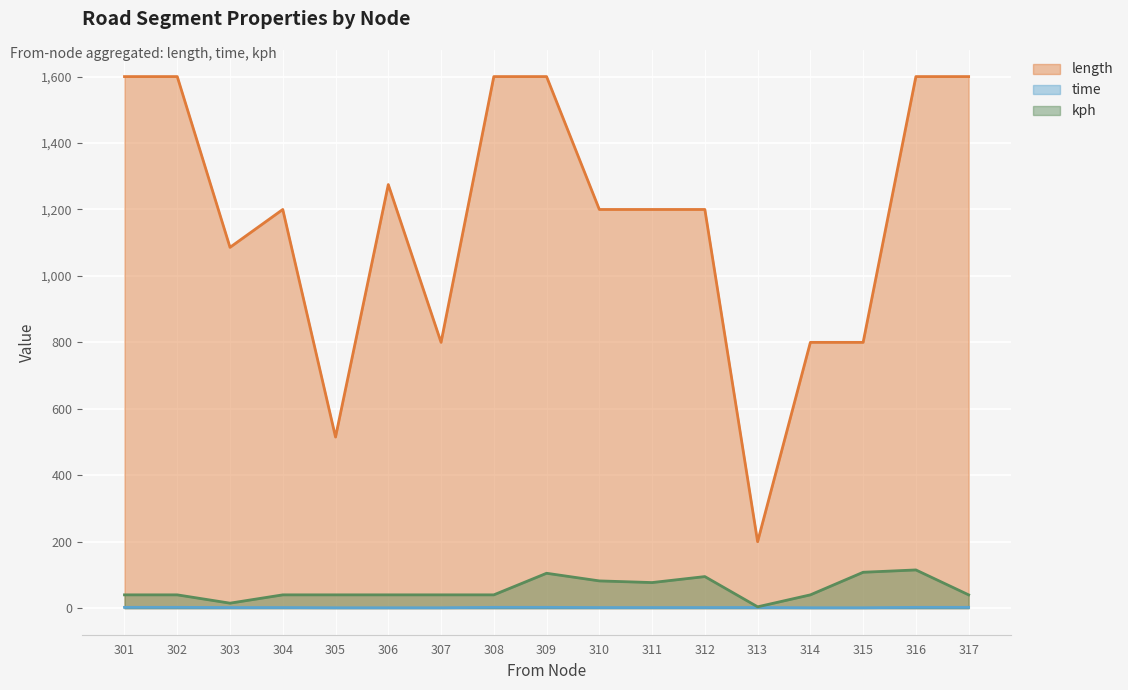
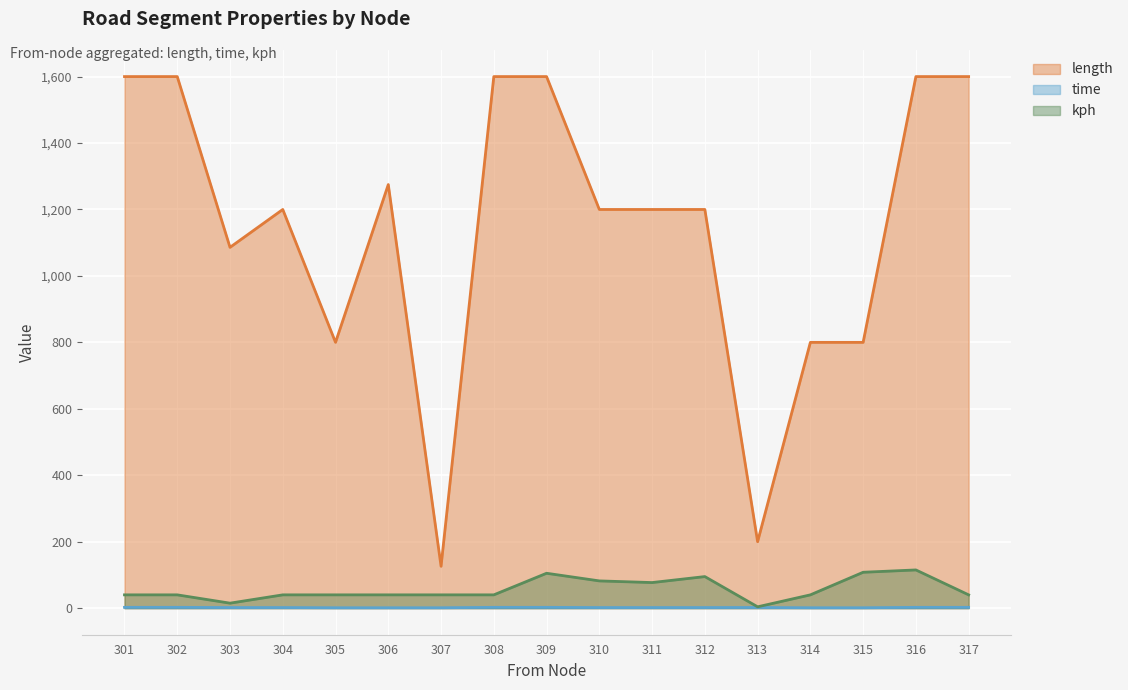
  {
    "length": {
      "301": "1,600",
      "302": "1,600",
      "303": "1,090",
      "304": "1,200",
-     "305": "520",
+     "305": "800",
      "306": "1,280",
-     "307": "800",
+     "307": "130",
      "308": "1,600",
      "309": "1,600",
      "310": "1,200",
      "311": "1,200",
      "312": "1,200",
      "313": "200",
      "314": "800",
      "315": "800",
      "316": "1,600",
      "317": "1,600"
    },
    "time": {
      "301": "0",
      "302": "0",
      "303": "0",
      "304": "0",
      "305": "0",
      "306": "0",
      "307": "0",
      "308": "0",
      "309": "0",
      "310": "0",
      "311": "0",
      "312": "0",
      "314": "0",
      "315": "0",
      "316": "0",
      "317": "0"
    },
    "kph": {
      "301": "40",
      "302": "40",
      "303": "20",
      "304": "40",
      "305": "40",
      "306": "40",
      "307": "40",
      "308": "40",
      "309": "110",
      "310": "80",
      "311": "80",
      "312": "100",
      "314": "40",
      "315": "110",
      "316": "120",
      "317": "40"
    }
  }
